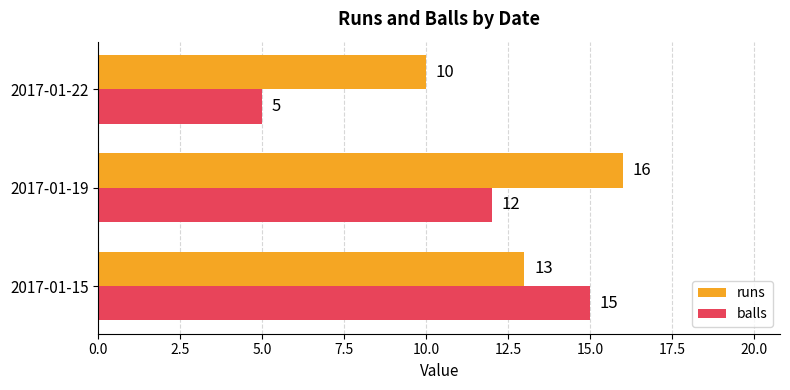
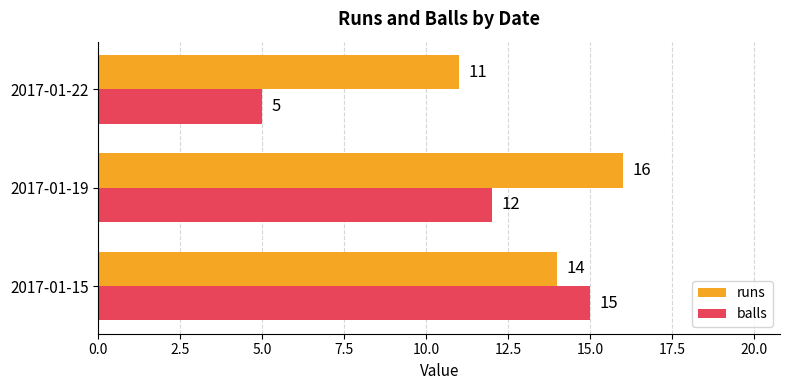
  {
    "runs": {
-     "2017-01-22": 10,
+     "2017-01-22": 11,
      "2017-01-19": 16,
-     "2017-01-15": 13
+     "2017-01-15": 14
    },
    "balls": {
      "2017-01-22": 5,
      "2017-01-19": 12,
      "2017-01-15": 15
    }
  }
